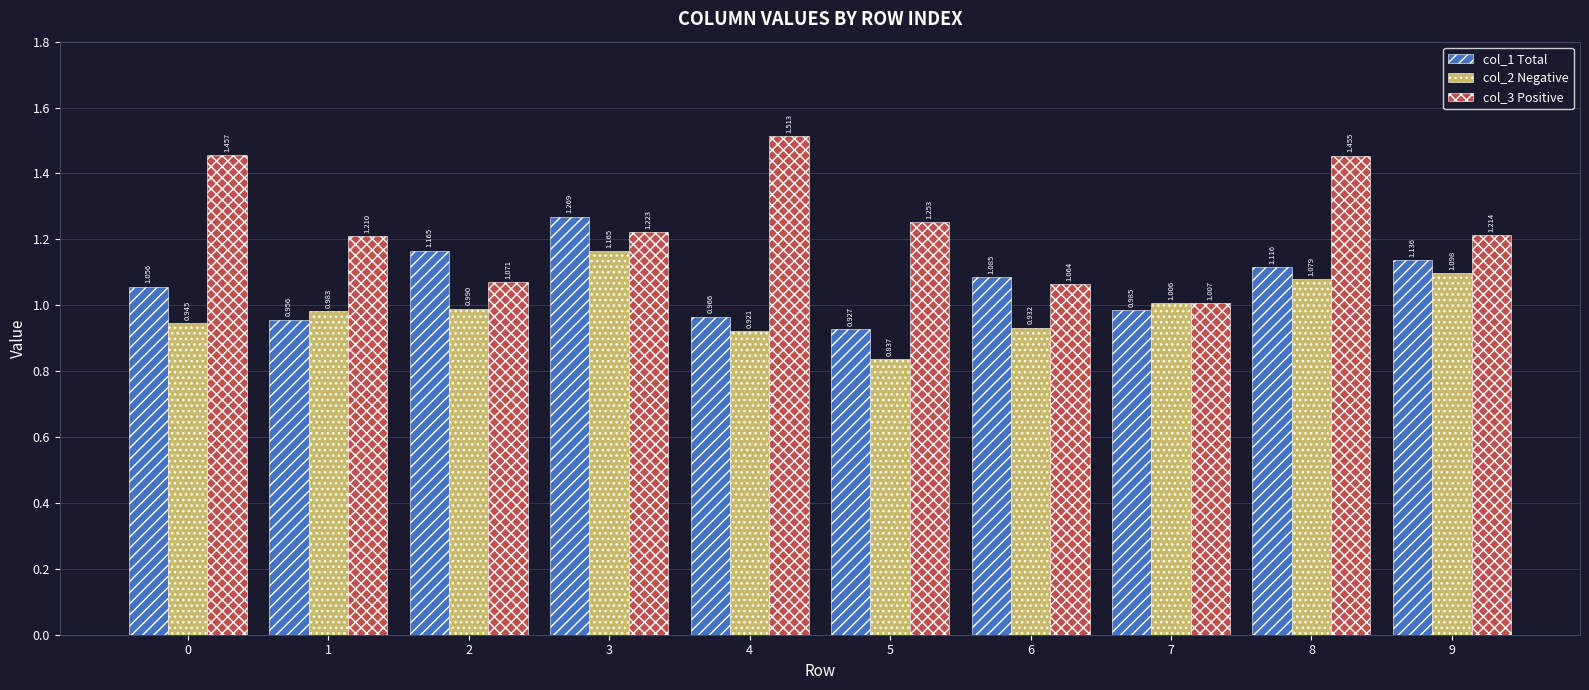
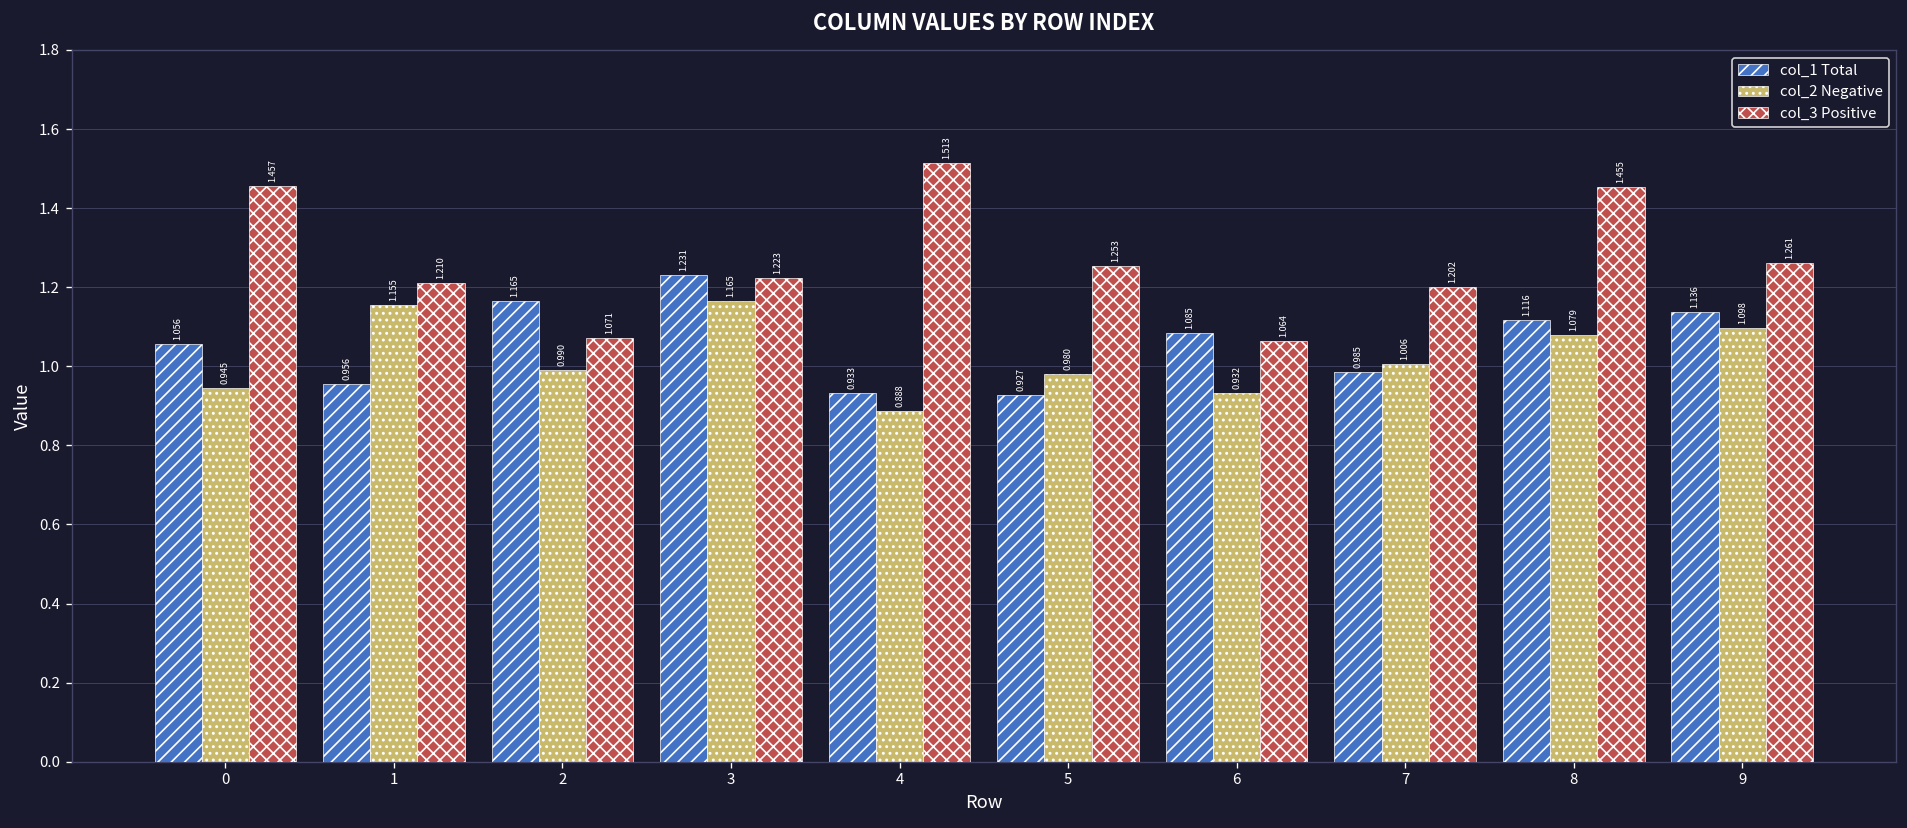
  {
    "col_1 Total": {
      "0": 1.056,
      "1": 0.956,
      "2": 1.165,
-     "3": 1.269,
-     "4": 0.966,
+     "3": 1.231,
+     "4": 0.933,
      "5": 0.927,
      "6": 1.085,
      "7": 0.985,
      "8": 1.116,
      "9": 1.136
    },
    "col_2 Negative": {
      "0": 0.945,
-     "1": 0.983,
+     "1": 1.155,
      "2": 0.990,
      "3": 1.165,
-     "4": 0.921,
-     "5": 0.837,
+     "4": 0.888,
+     "5": 0.980,
      "6": 0.932,
      "7": 1.006,
      "8": 1.079,
      "9": 1.098
    },
    "col_3 Positive": {
      "0": 1.457,
      "1": 1.210,
      "2": 1.071,
      "3": 1.223,
      "4": 1.513,
      "5": 1.253,
      "6": 1.064,
-     "7": 1.007,
+     "7": 1.202,
      "8": 1.455,
-     "9": 1.214
+     "9": 1.261
    }
  }
